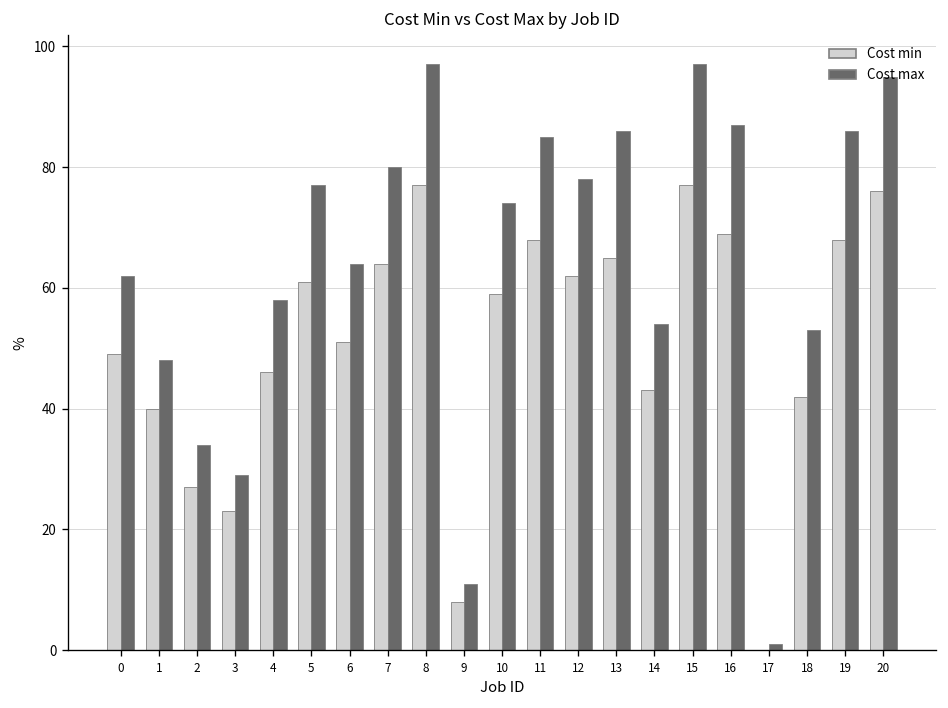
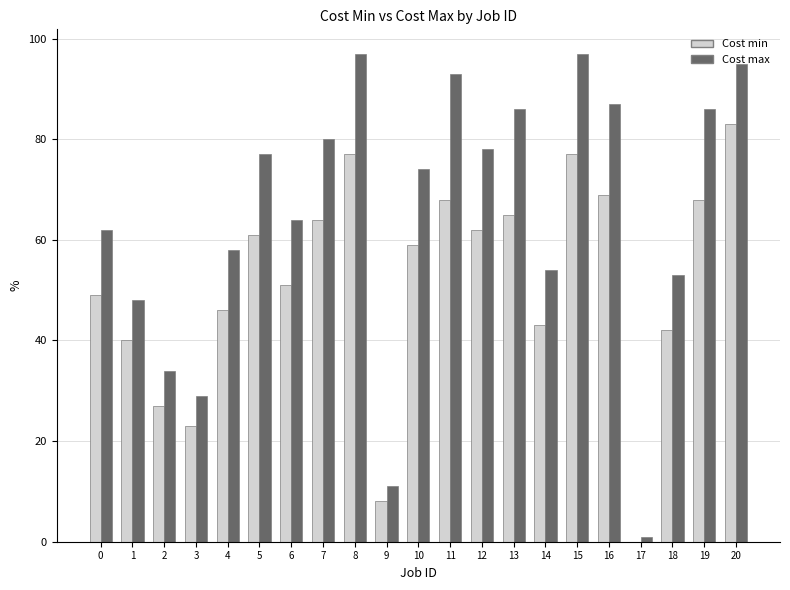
  {
    "Cost min": {
      "0": 49,
      "1": 40,
      "2": 27,
      "3": 23,
      "4": 46,
      "5": 61,
      "6": 51,
      "7": 64,
      "8": 77,
      "9": 8,
      "10": 59,
      "11": 68,
      "12": 62,
      "13": 65,
      "14": 43,
      "15": 77,
      "16": 69,
      "17": 0,
      "18": 42,
      "19": 68,
-     "20": 76
+     "20": 83
    },
    "Cost max": {
      "0": 62,
      "1": 48,
      "2": 34,
      "3": 29,
      "4": 58,
      "5": 77,
      "6": 64,
      "7": 80,
      "8": 97,
      "9": 11,
      "10": 74,
-     "11": 85,
+     "11": 93,
      "12": 78,
      "13": 86,
      "14": 54,
      "15": 97,
      "16": 87,
      "17": 1,
      "18": 53,
      "19": 86,
      "20": 95
    }
  }
